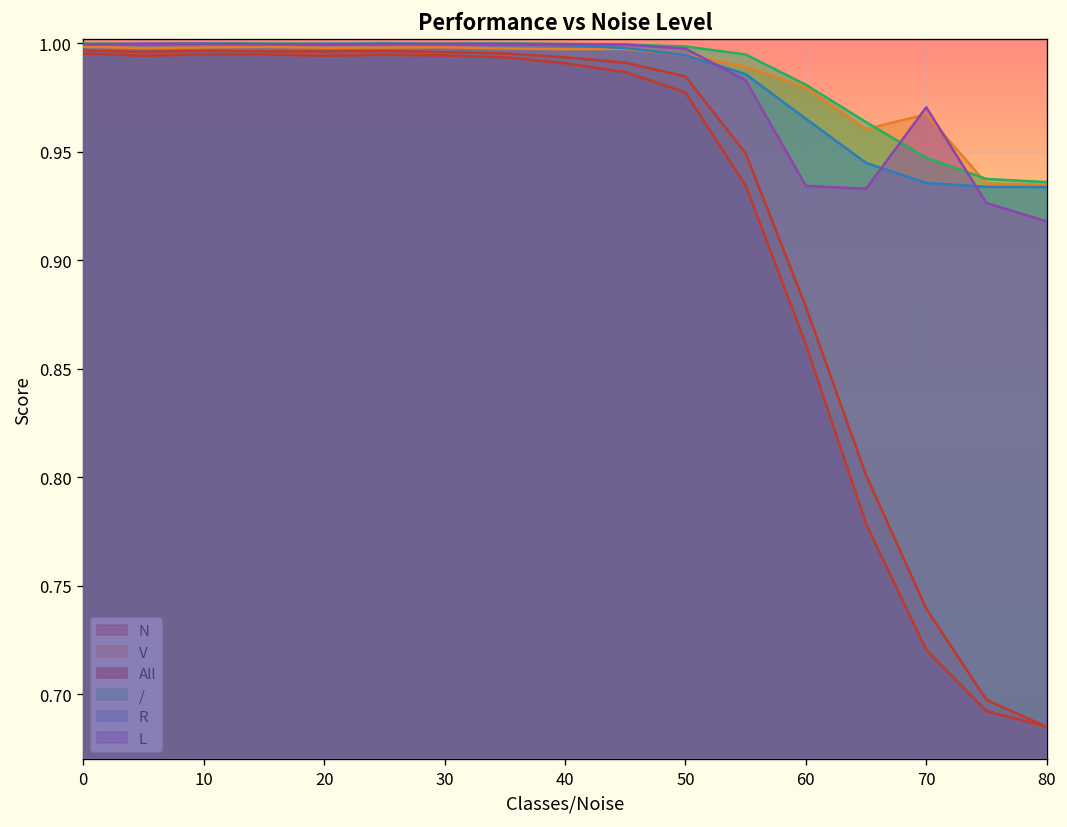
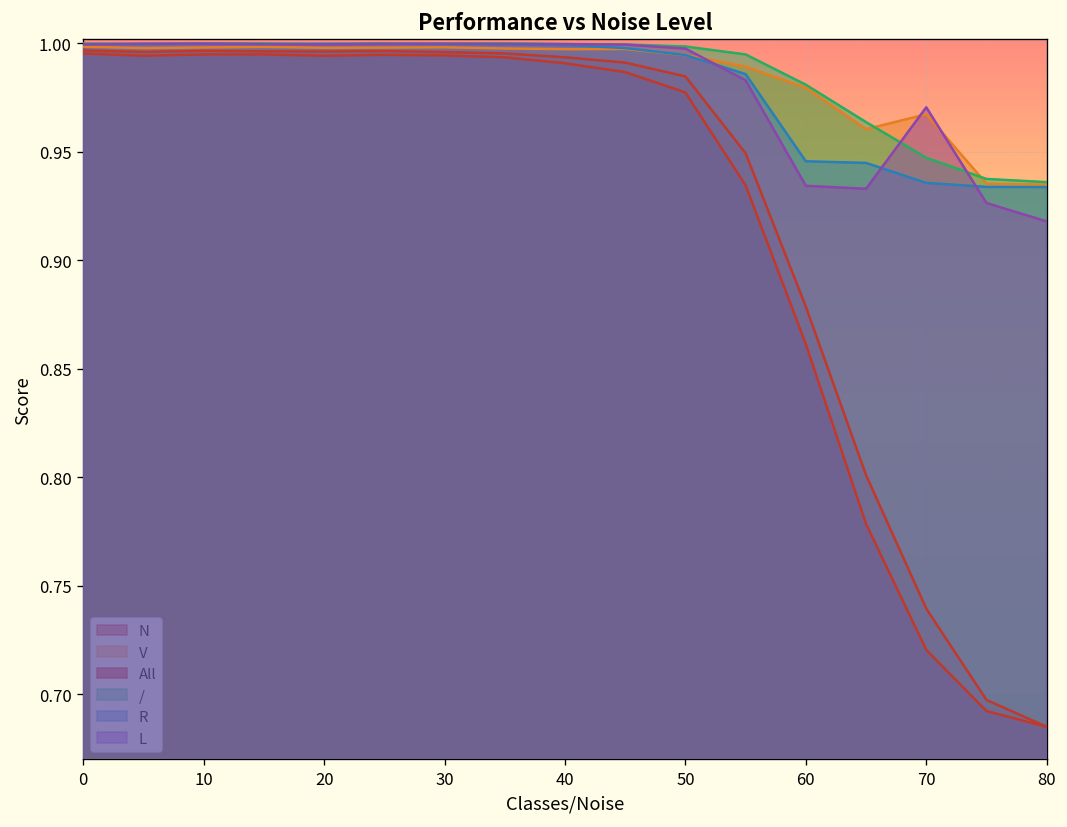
  {
    "V": {
      "10": 0.998,
      "20": 0.998,
      "40": 0.997,
      "70": 0.967
    },
    "/": {
      "70": 0.947
    },
    "R": {
-     "60": 0.965,
+     "60": 0.946,
      "70": 0.936
    },
    "L": {
      "60": 0.934,
      "70": 0.971,
      "80": 0.918
    }
  }
